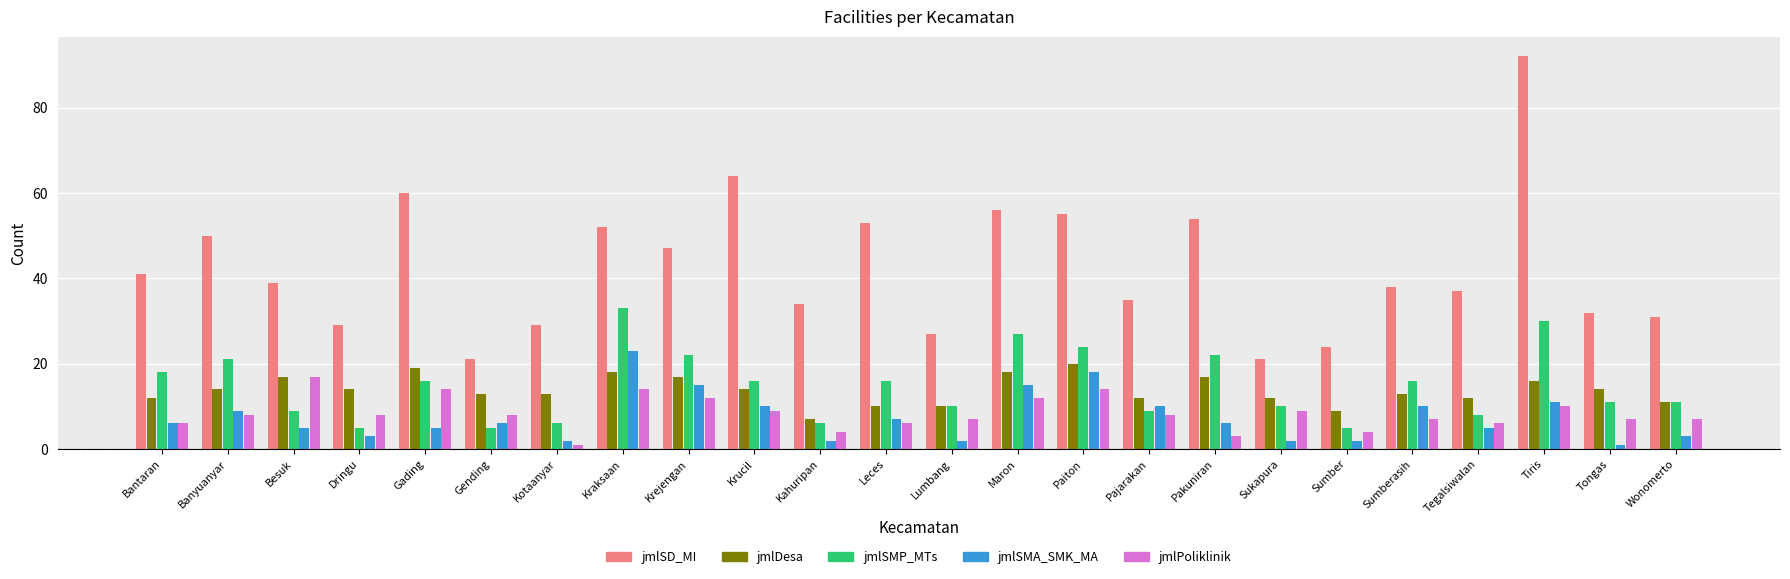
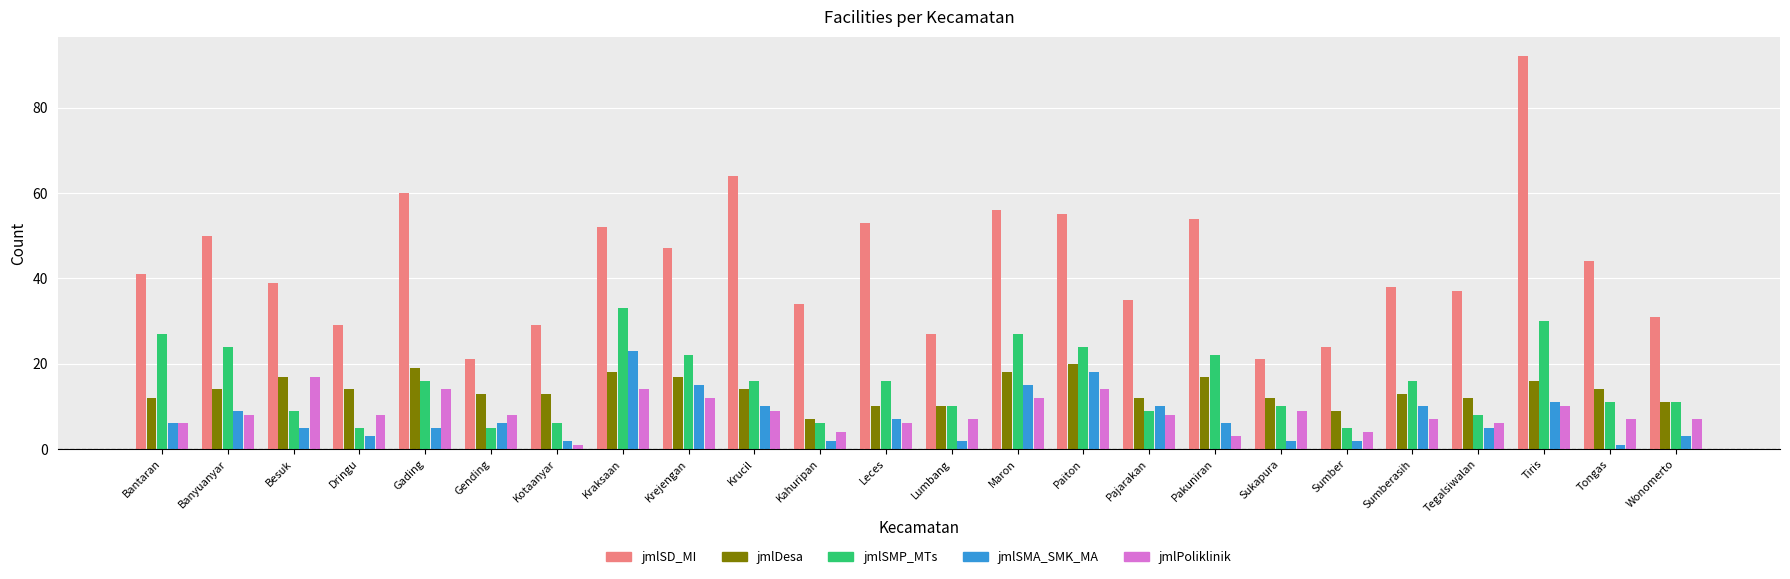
  {
    "jmlSD_MI": {
      "Bantaran": 41,
      "Banyuanyar": 50,
      "Besuk": 39,
      "Dringu": 29,
      "Gading": 60,
      "Gending": 21,
      "Kotaanyar": 29,
      "Kraksaan": 52,
      "Krejengan": 47,
      "Krucil": 64,
      "Kahuripan": 34,
      "Leces": 53,
      "Lumbang": 27,
      "Maron": 56,
      "Paiton": 55,
      "Pajarakan": 35,
      "Pakuniran": 54,
      "Sukapura": 21,
      "Sumber": 24,
      "Sumberasih": 38,
      "Tegalsiwalan": 37,
      "Tiris": 92,
-     "Tongas": 32,
+     "Tongas": 44,
      "Wonomerto": 31
    },
    "jmlDesa": {
      "Bantaran": 12,
      "Banyuanyar": 14,
      "Besuk": 17,
      "Dringu": 14,
      "Gading": 19,
      "Gending": 13,
      "Kotaanyar": 13,
      "Kraksaan": 18,
      "Krejengan": 17,
      "Krucil": 14,
      "Kahuripan": 7,
      "Leces": 10,
      "Lumbang": 10,
      "Maron": 18,
      "Paiton": 20,
      "Pajarakan": 12,
      "Pakuniran": 17,
      "Sukapura": 12,
      "Sumber": 9,
      "Sumberasih": 13,
      "Tegalsiwalan": 12,
      "Tiris": 16,
      "Tongas": 14,
      "Wonomerto": 11
    },
    "jmlSMP_MTs": {
-     "Bantaran": 18,
-     "Banyuanyar": 21,
+     "Bantaran": 27,
+     "Banyuanyar": 24,
      "Besuk": 9,
      "Dringu": 5,
      "Gading": 16,
      "Gending": 5,
      "Kotaanyar": 6,
      "Kraksaan": 33,
      "Krejengan": 22,
      "Krucil": 16,
      "Kahuripan": 6,
      "Leces": 16,
      "Lumbang": 10,
      "Maron": 27,
      "Paiton": 24,
      "Pajarakan": 9,
      "Pakuniran": 22,
      "Sukapura": 10,
      "Sumber": 5,
      "Sumberasih": 16,
      "Tegalsiwalan": 8,
      "Tiris": 30,
      "Tongas": 11,
      "Wonomerto": 11
    },
    "jmlSMA_SMK_MA": {
      "Bantaran": 6,
      "Banyuanyar": 9,
      "Besuk": 5,
      "Dringu": 3,
      "Gading": 5,
      "Gending": 6,
      "Kotaanyar": 2,
      "Kraksaan": 23,
      "Krejengan": 15,
      "Krucil": 10,
      "Kahuripan": 2,
      "Leces": 7,
      "Lumbang": 2,
      "Maron": 15,
      "Paiton": 18,
      "Pajarakan": 10,
      "Pakuniran": 6,
      "Sukapura": 2,
      "Sumber": 2,
      "Sumberasih": 10,
      "Tegalsiwalan": 5,
      "Tiris": 11,
      "Tongas": 1,
      "Wonomerto": 3
    },
    "jmlPoliklinik": {
      "Bantaran": 6,
      "Banyuanyar": 8,
      "Besuk": 17,
      "Dringu": 8,
      "Gading": 14,
      "Gending": 8,
      "Kotaanyar": 1,
      "Kraksaan": 14,
      "Krejengan": 12,
      "Krucil": 9,
      "Kahuripan": 4,
      "Leces": 6,
      "Lumbang": 7,
      "Maron": 12,
      "Paiton": 14,
      "Pajarakan": 8,
      "Pakuniran": 3,
      "Sukapura": 9,
      "Sumber": 4,
      "Sumberasih": 7,
      "Tegalsiwalan": 6,
      "Tiris": 10,
      "Tongas": 7,
      "Wonomerto": 7
    }
  }
